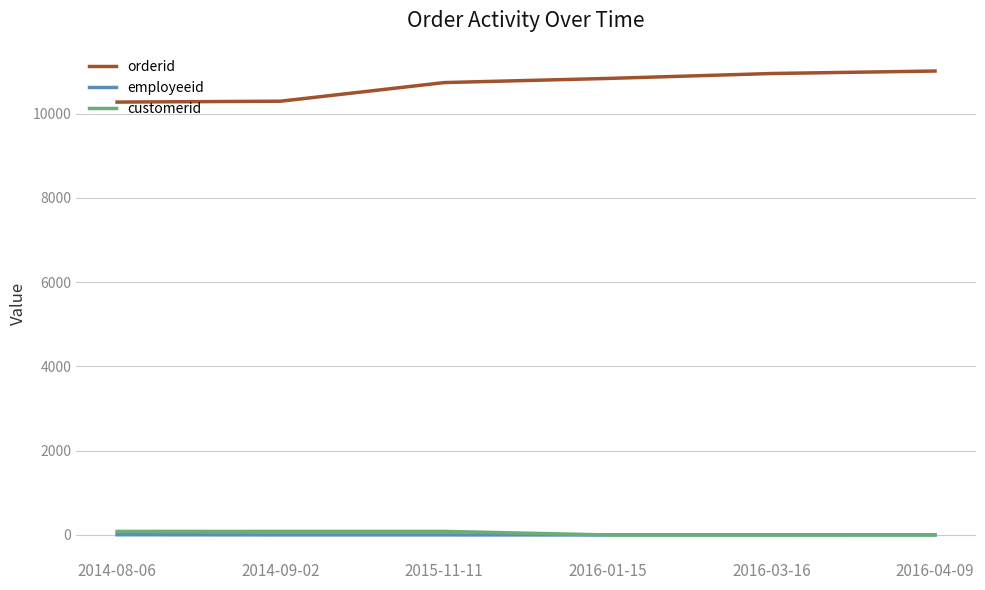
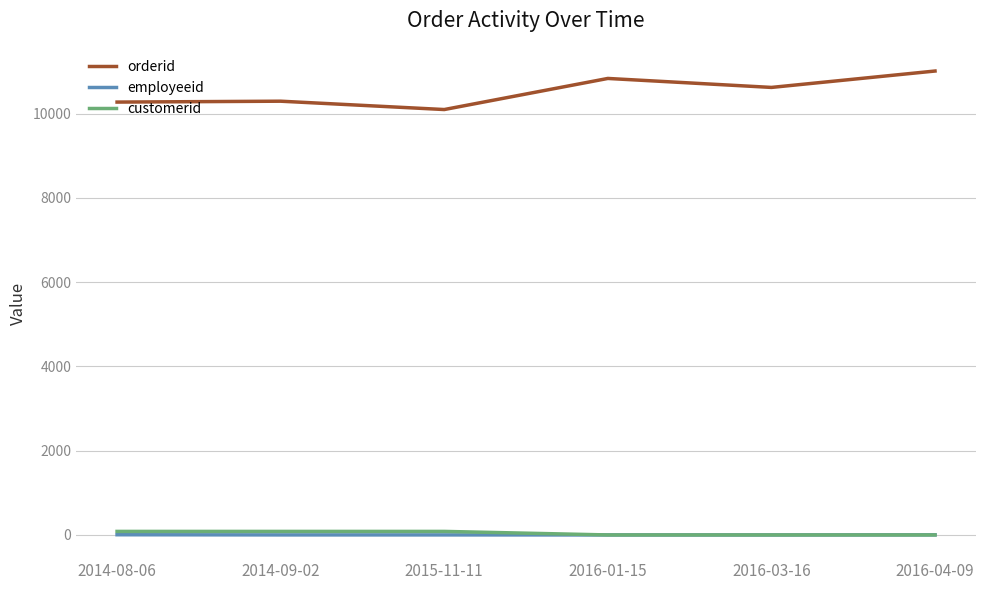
  {
    "orderid": {
      "2014-08-06": 10300,
      "2014-09-02": 10300,
-     "2015-11-11": 10700,
+     "2015-11-11": 10100,
      "2016-01-15": 10800,
-     "2016-03-16": 11000,
+     "2016-03-16": 10600,
      "2016-04-09": 11000
    },
    "employeeid": {
      "2014-08-06": 0,
      "2014-09-02": 0,
      "2015-11-11": 0
    },
    "customerid": {
      "2014-08-06": 100,
      "2014-09-02": 100,
      "2015-11-11": 100
    }
  }
